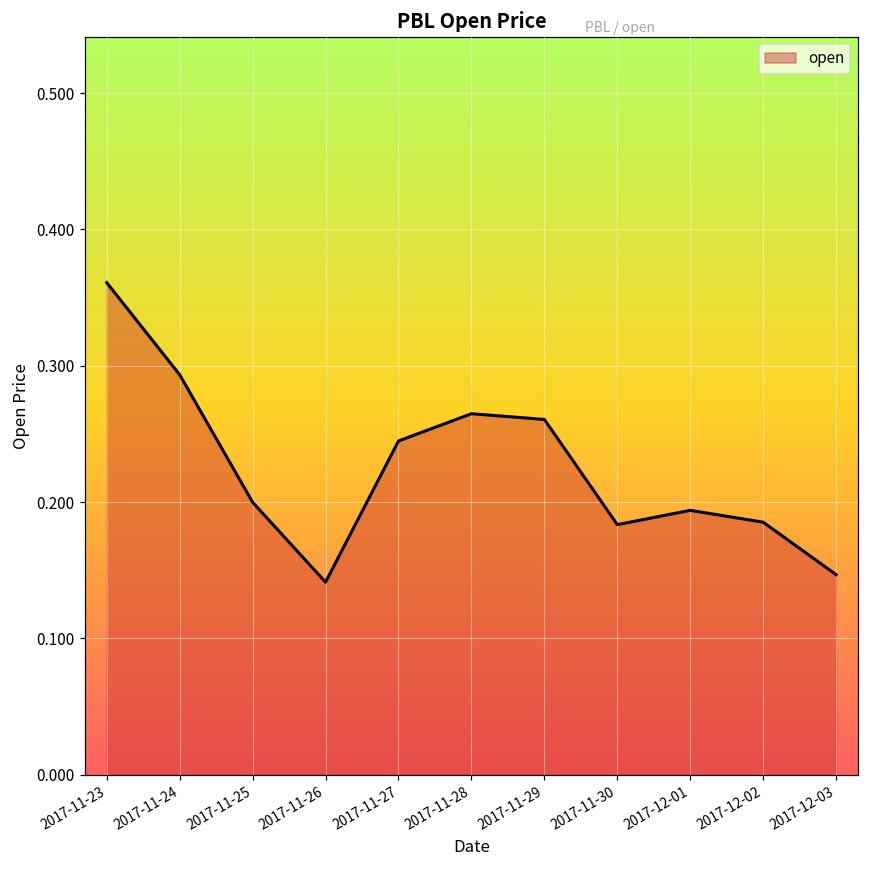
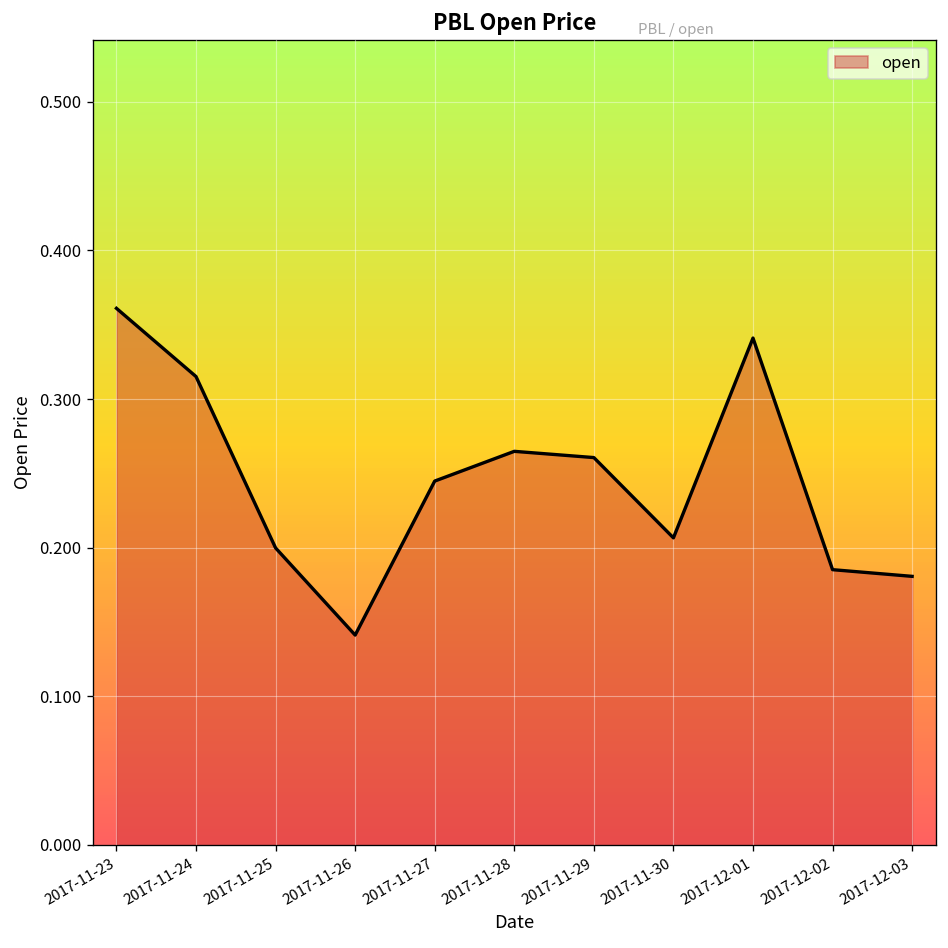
  {
    "2017-11-23": 0.361,
-   "2017-11-24": 0.293,
+   "2017-11-24": 0.315,
    "2017-11-25": 0.200,
    "2017-11-26": 0.141,
    "2017-11-27": 0.245,
    "2017-11-28": 0.265,
    "2017-11-29": 0.261,
-   "2017-11-30": 0.183,
-   "2017-12-01": 0.194,
+   "2017-11-30": 0.207,
+   "2017-12-01": 0.341,
    "2017-12-02": 0.185,
-   "2017-12-03": 0.147
+   "2017-12-03": 0.181
  }
